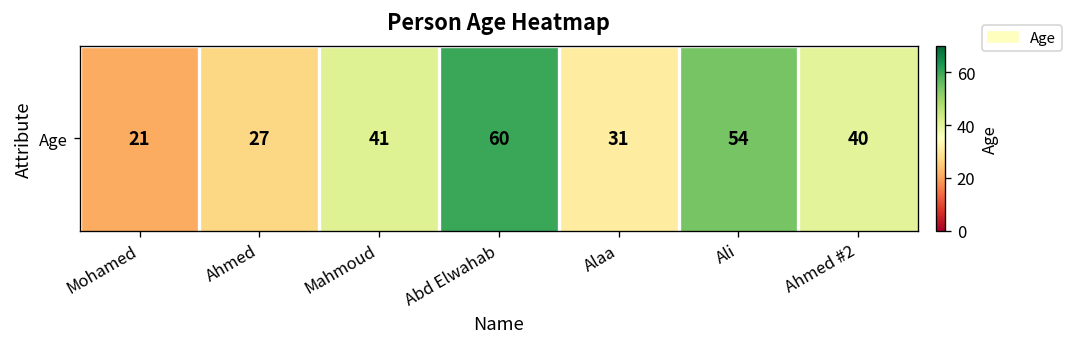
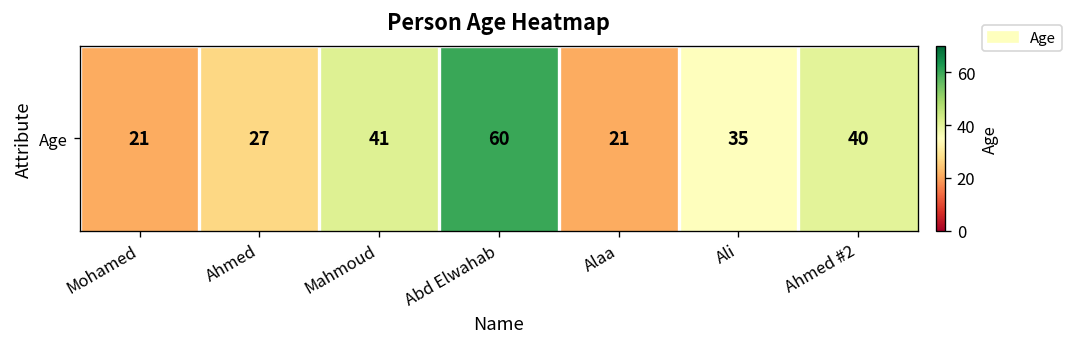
  {
    "Age": {
      "Mohamed": 21,
      "Ahmed": 27,
      "Mahmoud": 41,
      "Abd Elwahab": 60,
-     "Alaa": 31,
-     "Ali": 54,
+     "Alaa": 21,
+     "Ali": 35,
      "Ahmed #2": 40
    }
  }
